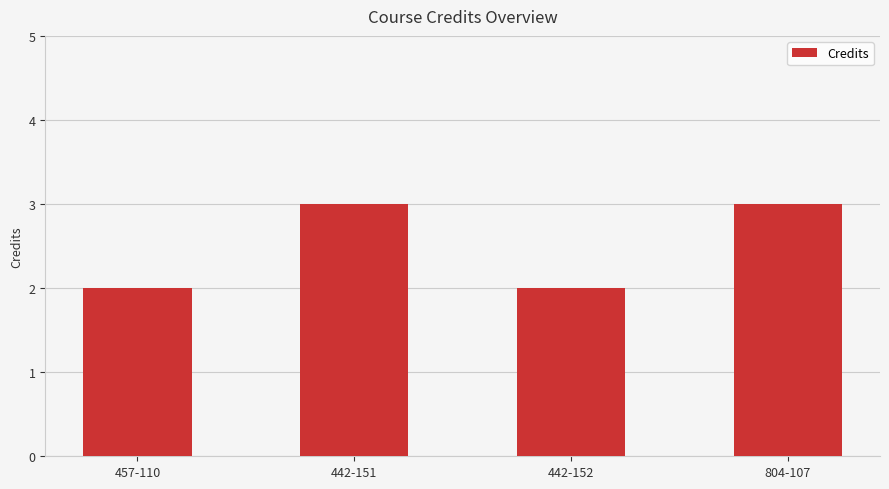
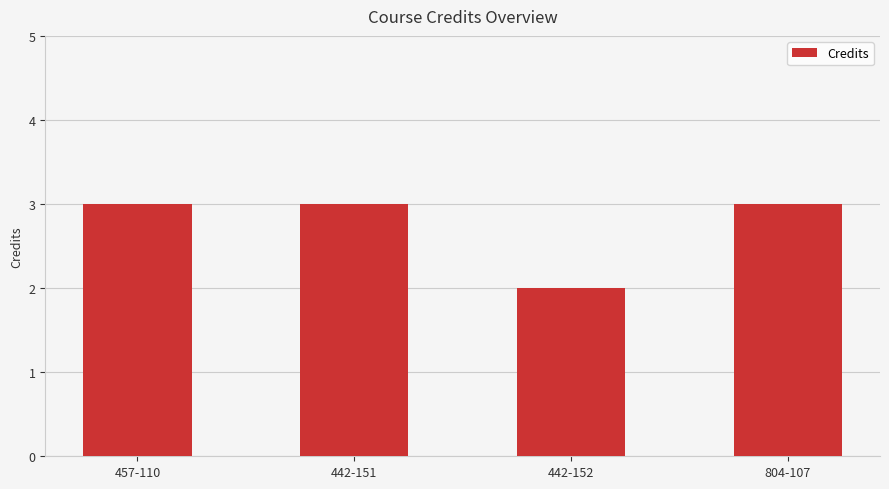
  {
-   "457-110": 2,
+   "457-110": 3,
    "442-151": 3,
    "442-152": 2,
    "804-107": 3
  }
